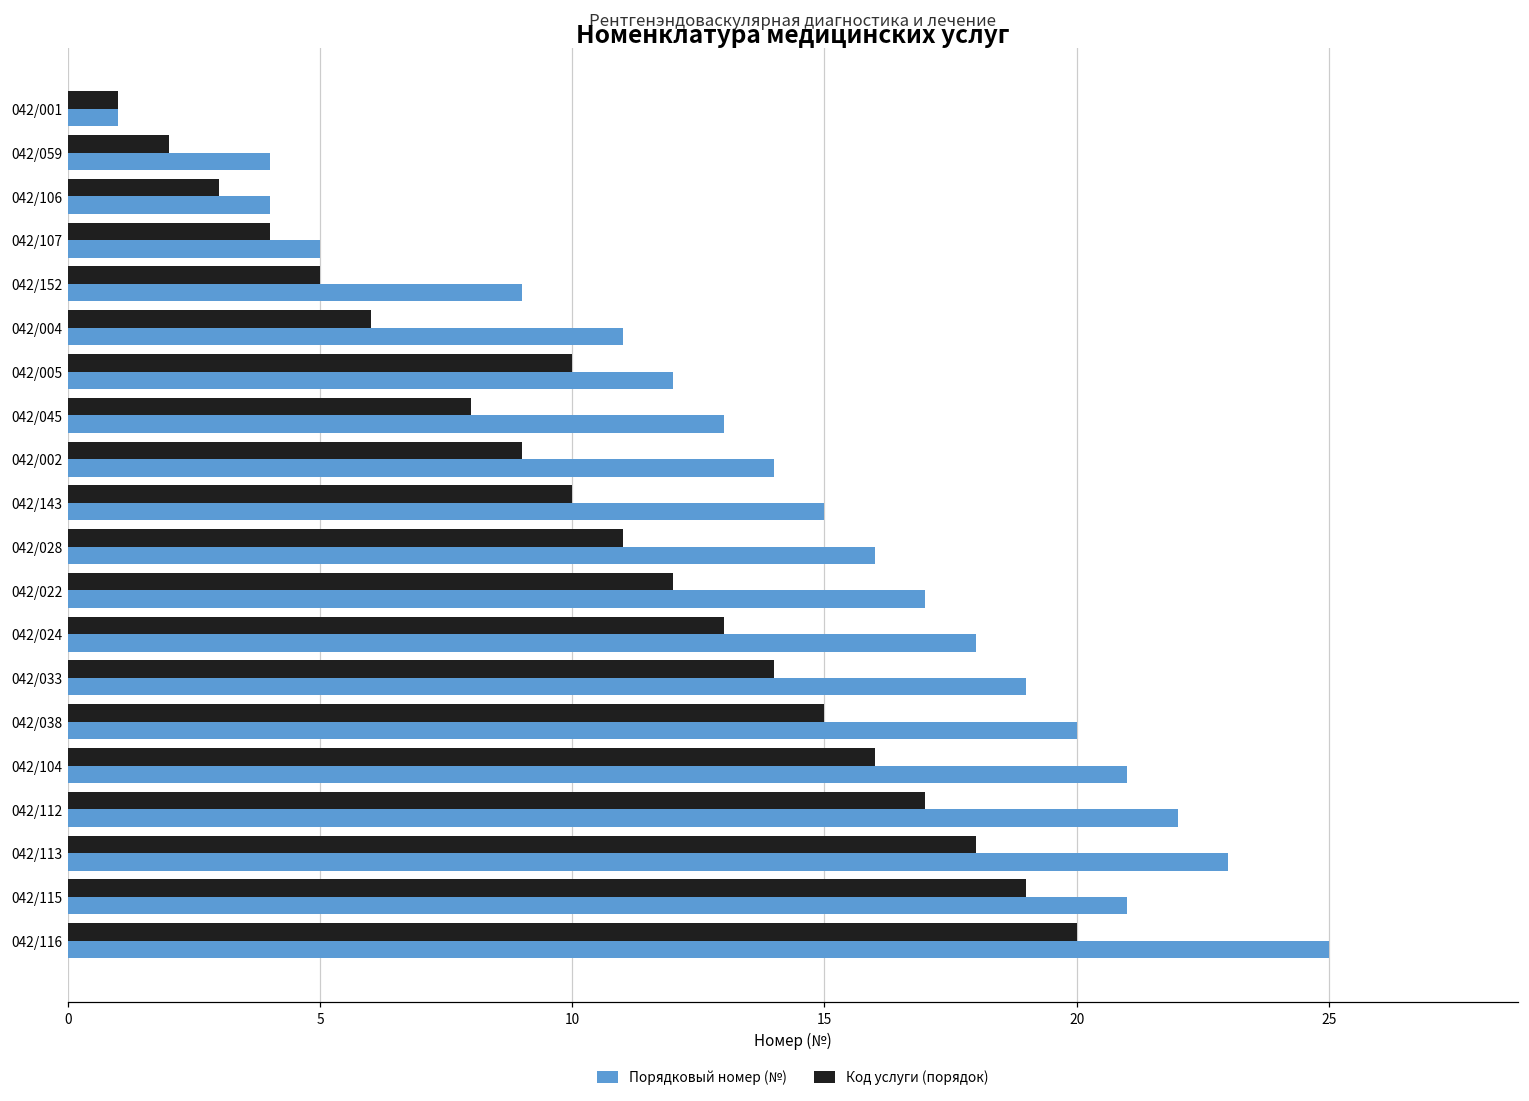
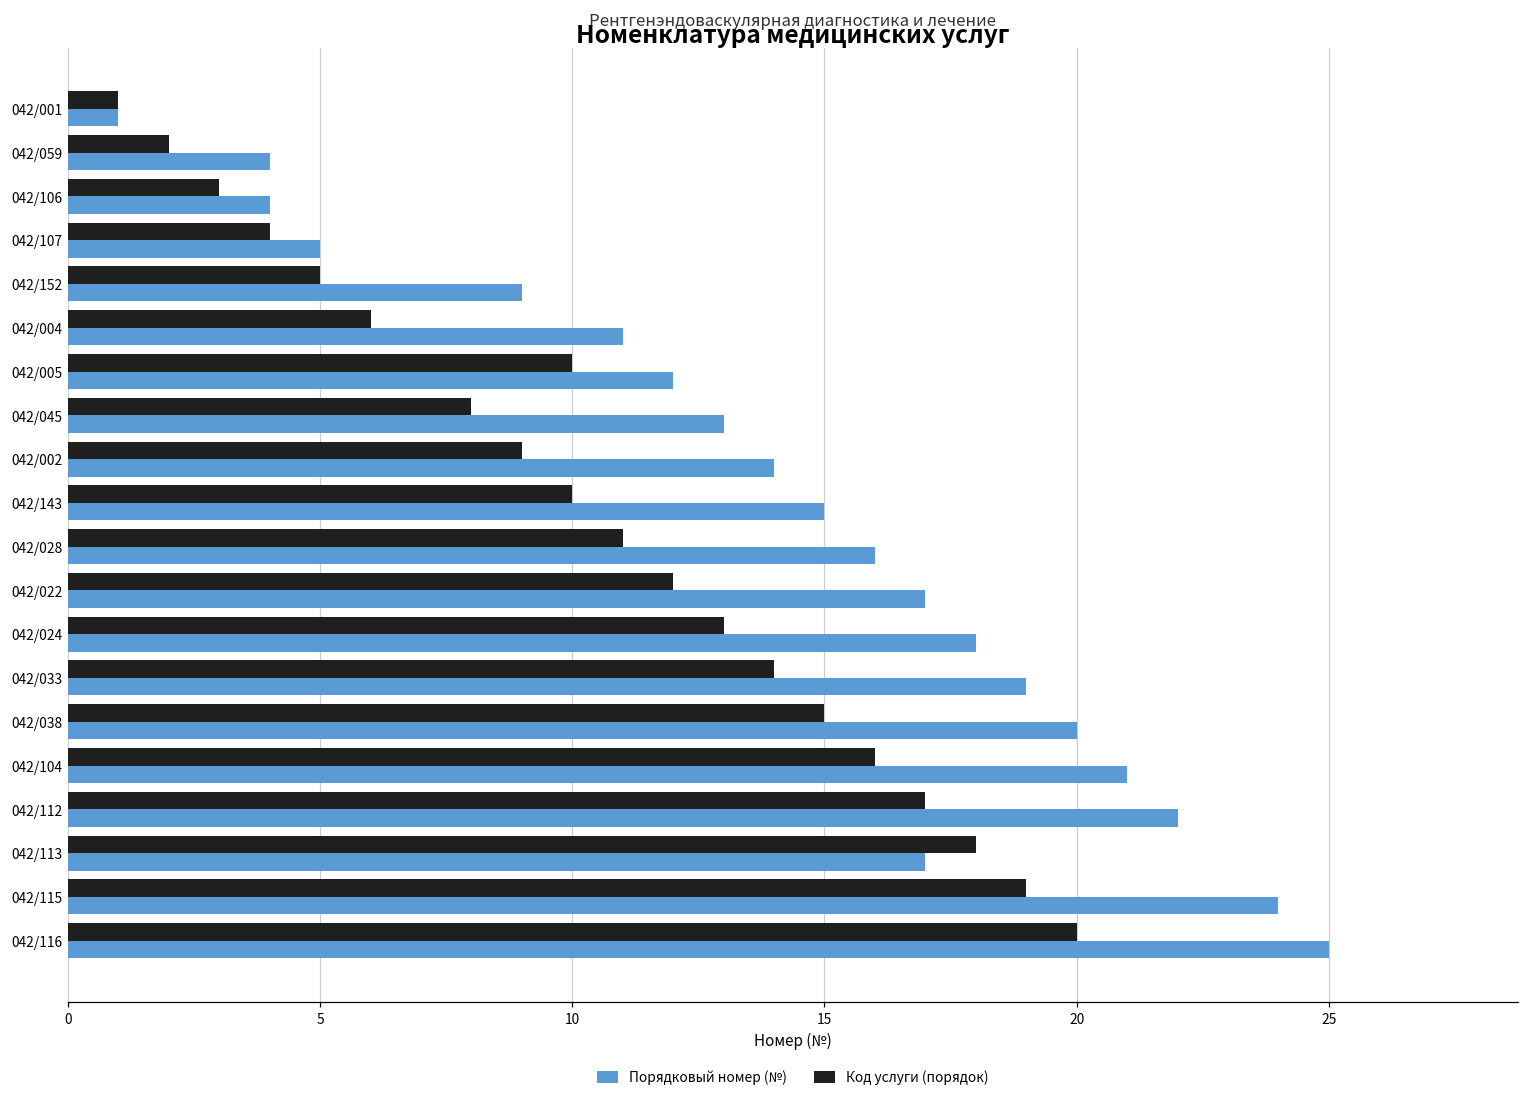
  {
    "Порядковый номер (№)": {
      "042/001": 1,
      "042/059": 4,
      "042/106": 4,
      "042/107": 5,
      "042/152": 9,
      "042/004": 11,
      "042/005": 12,
      "042/045": 13,
      "042/002": 14,
      "042/143": 15,
      "042/028": 16,
      "042/022": 17,
      "042/024": 18,
      "042/033": 19,
      "042/038": 20,
      "042/104": 21,
      "042/112": 22,
-     "042/113": 23,
-     "042/115": 21,
+     "042/113": 17,
+     "042/115": 24,
      "042/116": 25
    },
    "Код услуги (порядок)": {
      "042/001": 1,
      "042/059": 2,
      "042/106": 3,
      "042/107": 4,
      "042/152": 5,
      "042/004": 6,
      "042/005": 10,
      "042/045": 8,
      "042/002": 9,
      "042/143": 10,
      "042/028": 11,
      "042/022": 12,
      "042/024": 13,
      "042/033": 14,
      "042/038": 15,
      "042/104": 16,
      "042/112": 17,
      "042/113": 18,
      "042/115": 19,
      "042/116": 20
    }
  }
